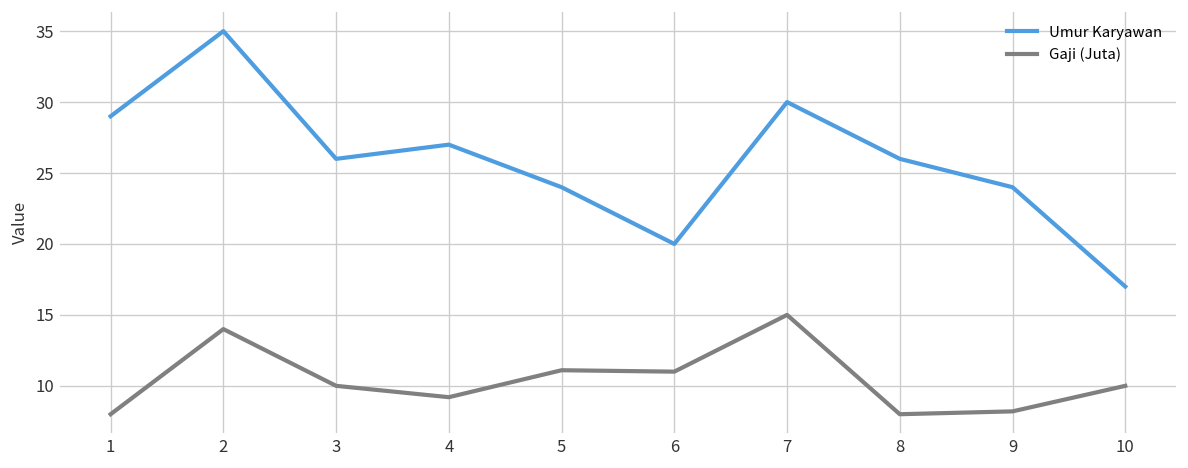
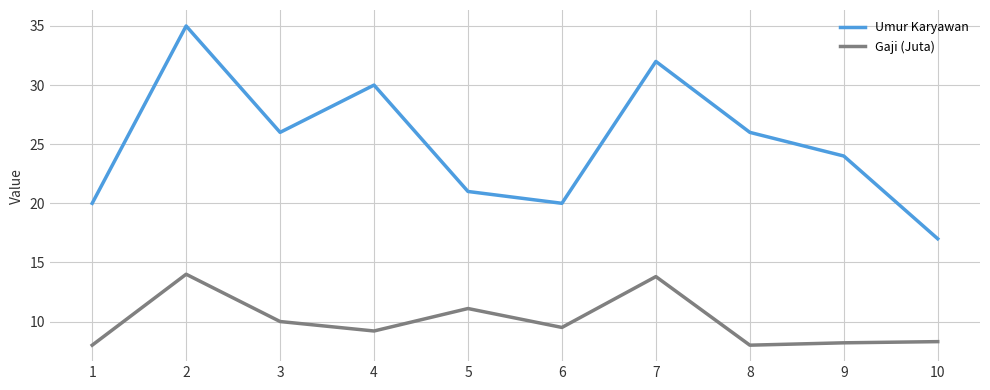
  {
    "Umur Karyawan": {
-     "1": 29,
+     "1": 20,
      "2": 35,
      "3": 26,
-     "4": 27,
-     "5": 24,
+     "4": 30,
+     "5": 21,
      "6": 20,
-     "7": 30,
+     "7": 32,
      "8": 26,
      "9": 24,
      "10": 17
    },
    "Gaji (Juta)": {
      "1": 8.0,
      "2": 14.0,
      "3": 10.0,
      "4": 9.2,
      "5": 11.1,
-     "6": 11.0,
-     "7": 15.0,
+     "6": 9.5,
+     "7": 13.8,
      "8": 8.0,
      "9": 8.2,
-     "10": 10.0
+     "10": 8.3
    }
  }
